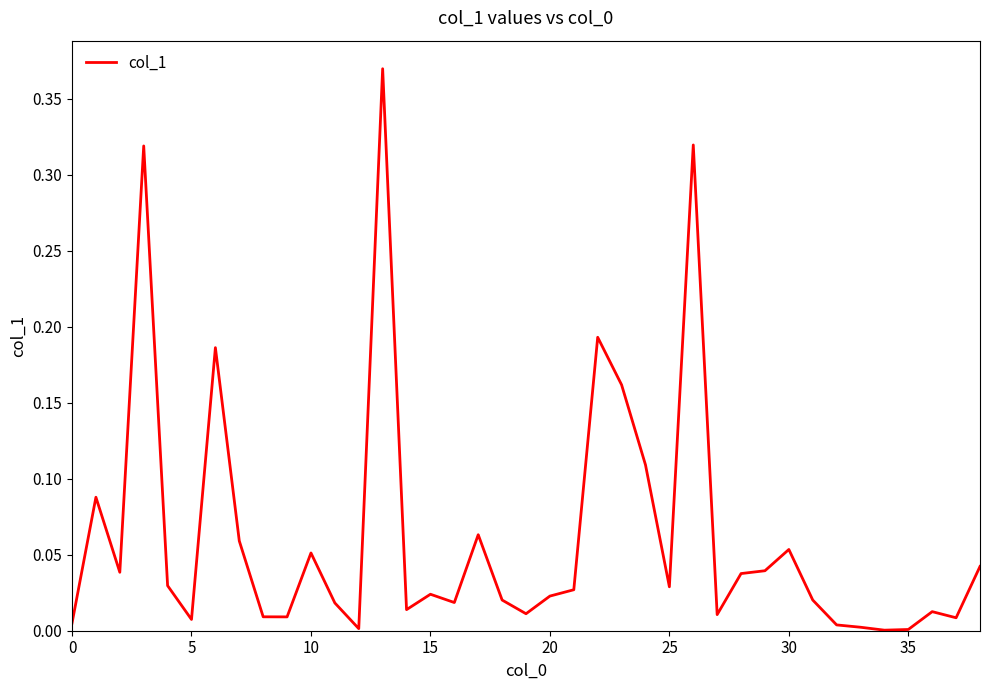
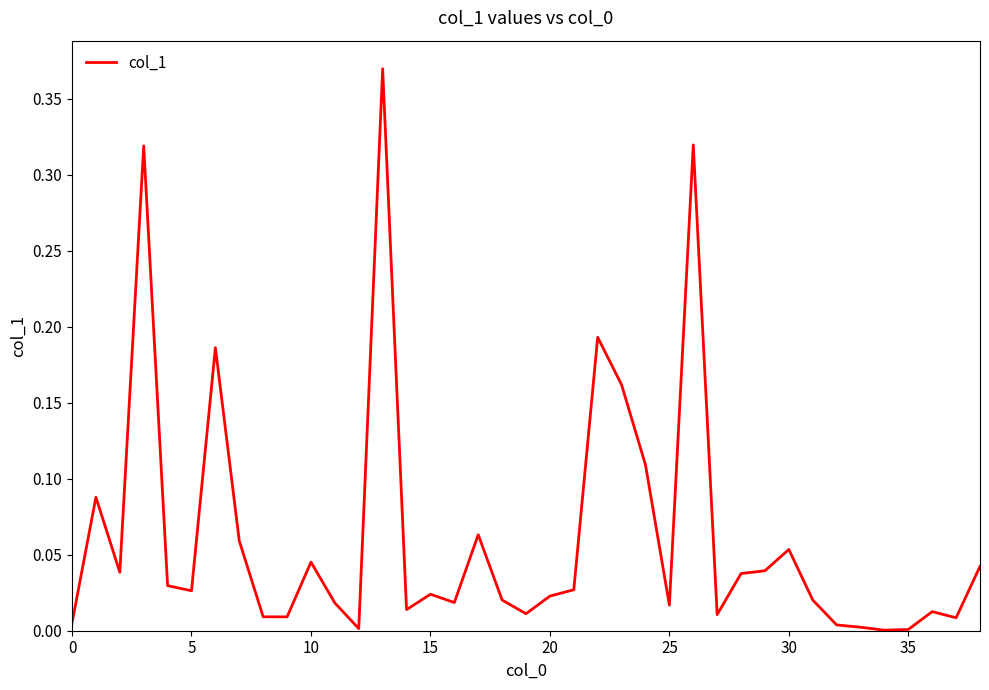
  {
    "0": 0.005,
-   "5": 0.007,
-   "10": 0.051,
+   "5": 0.026,
+   "10": 0.045,
    "15": 0.024,
    "20": 0.023,
-   "25": 0.029,
+   "25": 0.017,
    "30": 0.053,
    "35": 0.001
  }
